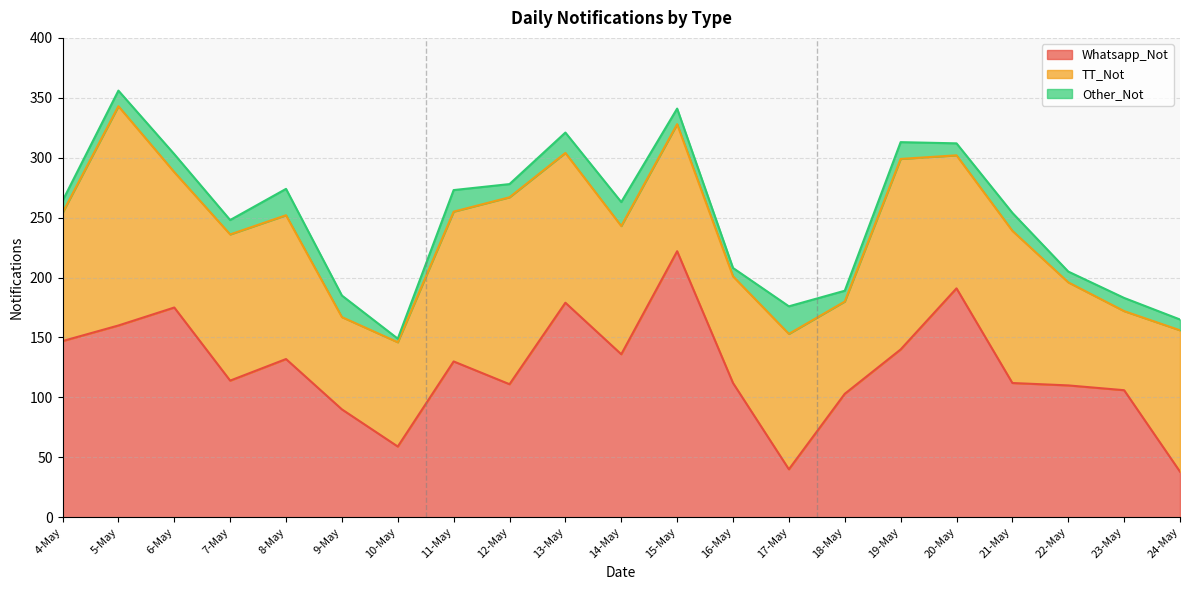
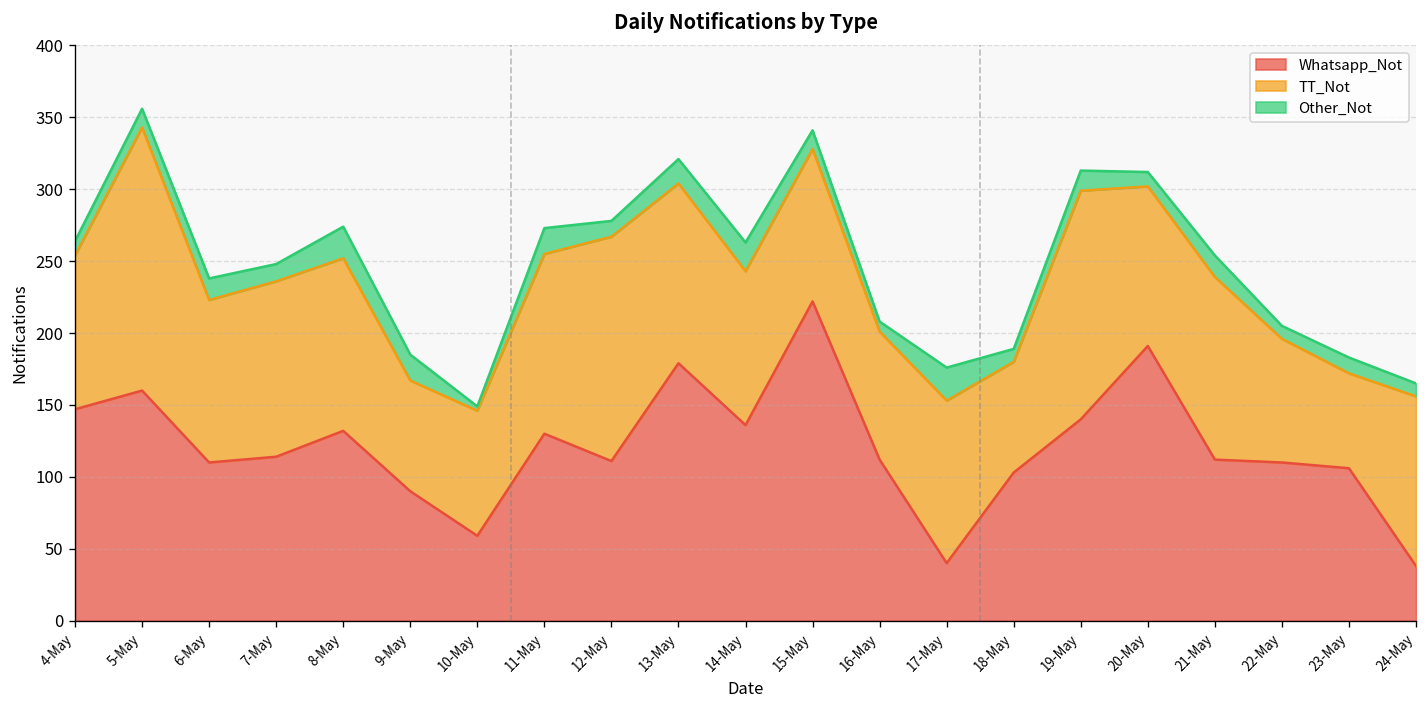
  {
    "Whatsapp_Not": {
      "4-May": 147,
      "5-May": 160,
-     "6-May": 175,
+     "6-May": 110,
      "7-May": 114,
      "8-May": 132,
      "9-May": 90,
      "10-May": 59,
      "11-May": 130,
      "12-May": 111,
      "13-May": 179,
      "14-May": 136,
      "15-May": 222,
      "16-May": 112,
      "17-May": 40,
      "18-May": 103,
      "19-May": 140,
      "20-May": 191,
      "21-May": 112,
      "22-May": 110,
      "23-May": 106,
      "24-May": 38
    },
    "TT_Not": {
      "4-May": 107,
      "5-May": 183,
      "6-May": 113,
      "7-May": 122,
      "8-May": 120,
      "9-May": 77,
      "10-May": 87,
      "11-May": 125,
      "12-May": 156,
      "13-May": 125,
      "14-May": 107,
      "15-May": 106,
      "16-May": 89,
      "17-May": 113,
      "18-May": 77,
      "19-May": 159,
      "20-May": 111,
      "21-May": 127,
      "22-May": 86,
      "23-May": 66,
      "24-May": 118
    },
    "Other_Not": {
      "4-May": 10,
      "5-May": 13,
      "6-May": 15,
      "7-May": 12,
      "8-May": 22,
      "9-May": 18,
      "10-May": 3,
      "11-May": 18,
      "12-May": 11,
      "13-May": 17,
      "14-May": 20,
      "15-May": 13,
      "16-May": 7,
      "17-May": 23,
      "18-May": 9,
      "19-May": 14,
      "20-May": 10,
      "21-May": 15,
      "22-May": 9,
      "23-May": 11,
      "24-May": 9
    }
  }
